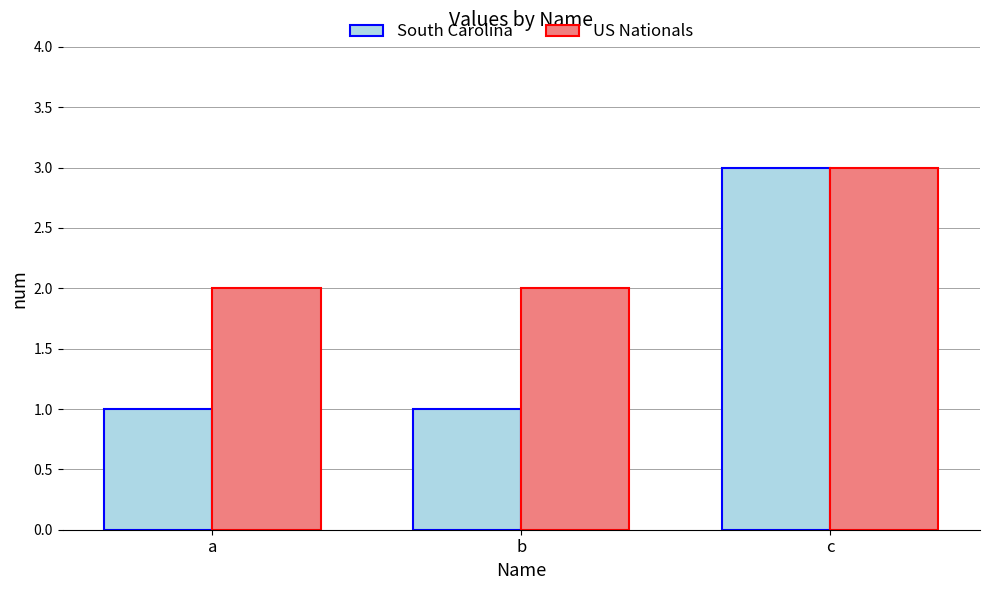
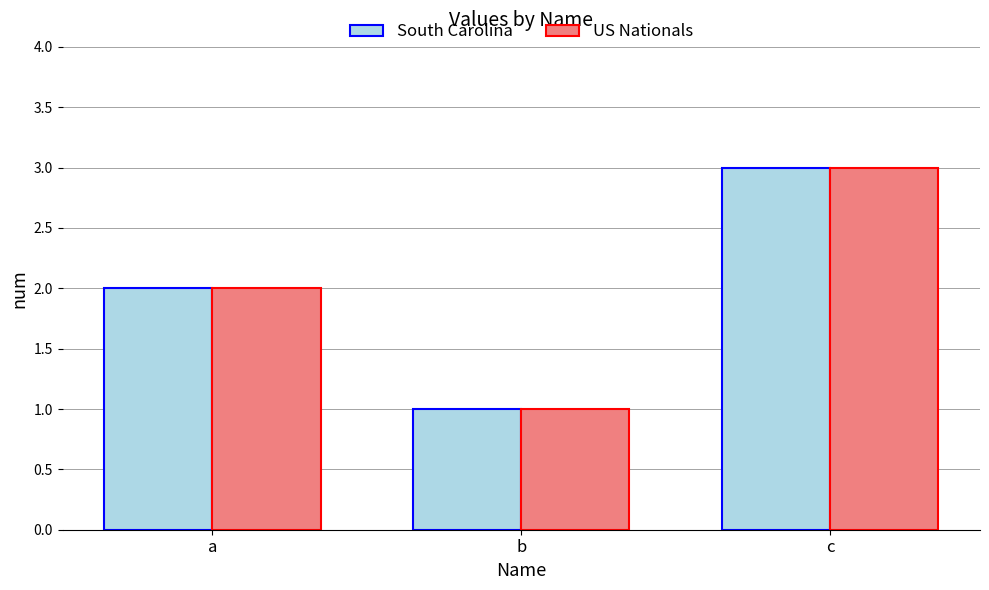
  {
    "South Carolina": {
-     "a": 1,
+     "a": 2,
      "b": 1,
      "c": 3
    },
    "US Nationals": {
      "a": 2,
-     "b": 2,
+     "b": 1,
      "c": 3
    }
  }
